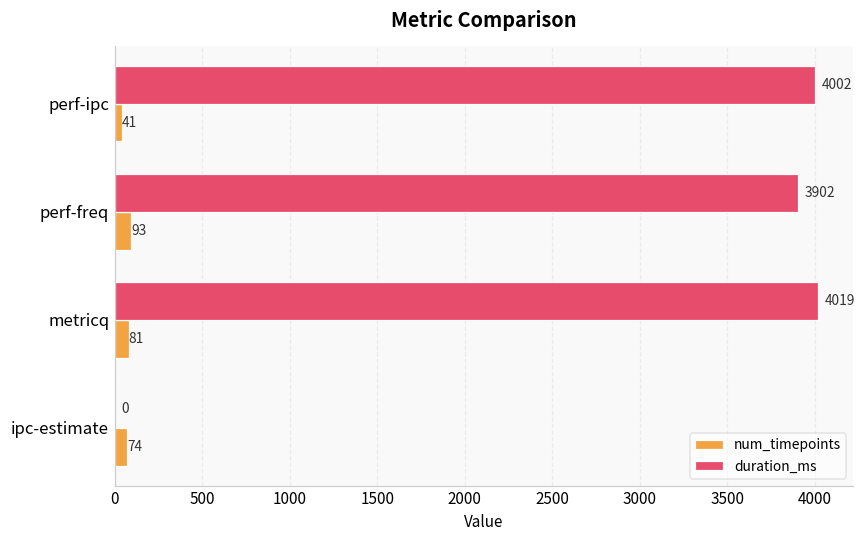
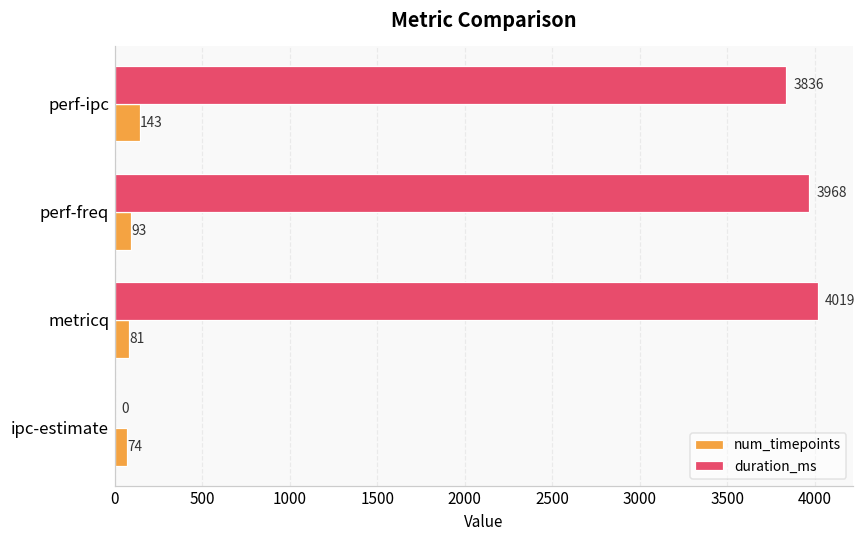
  {
    "num_timepoints": {
-     "perf-ipc": 41,
+     "perf-ipc": 143,
      "perf-freq": 93,
      "metricq": 81,
      "ipc-estimate": 74
    },
    "duration_ms": {
-     "perf-ipc": 4002,
-     "perf-freq": 3902,
+     "perf-ipc": 3836,
+     "perf-freq": 3968,
      "metricq": 4019,
      "ipc-estimate": 0
    }
  }
